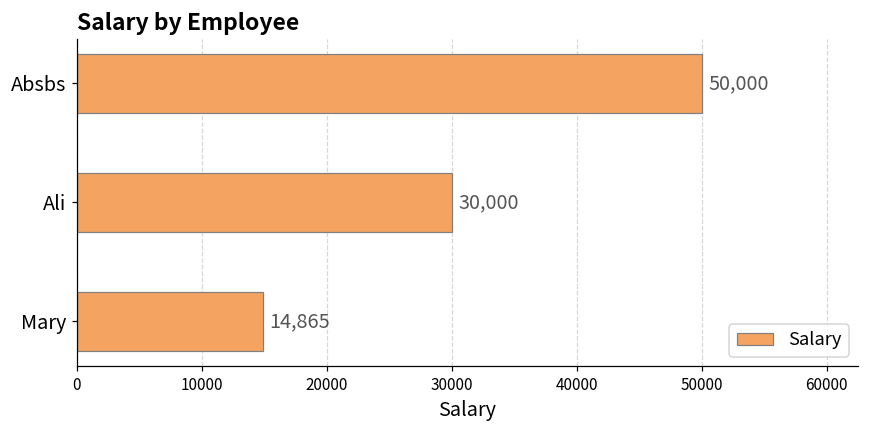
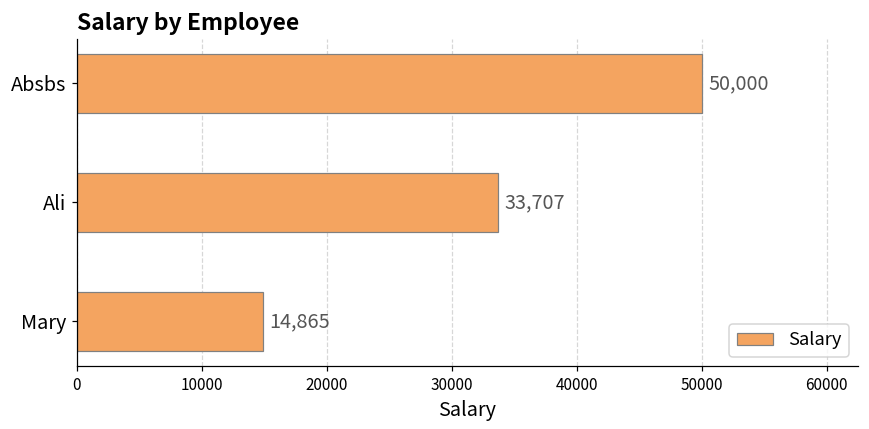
  {
    "Absbs": "50,000",
-   "Ali": "30,000",
+   "Ali": "33,707",
    "Mary": "14,865"
  }
